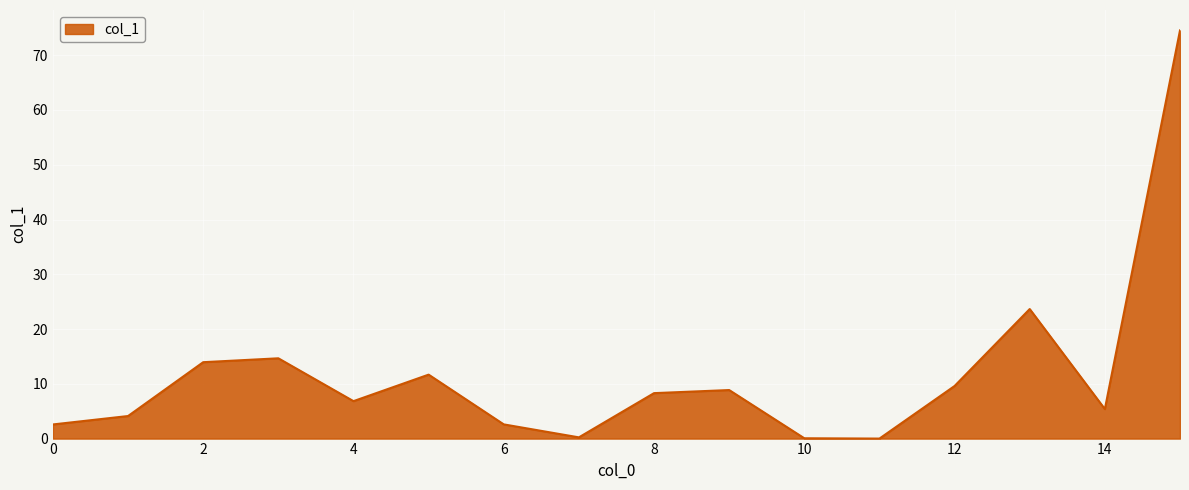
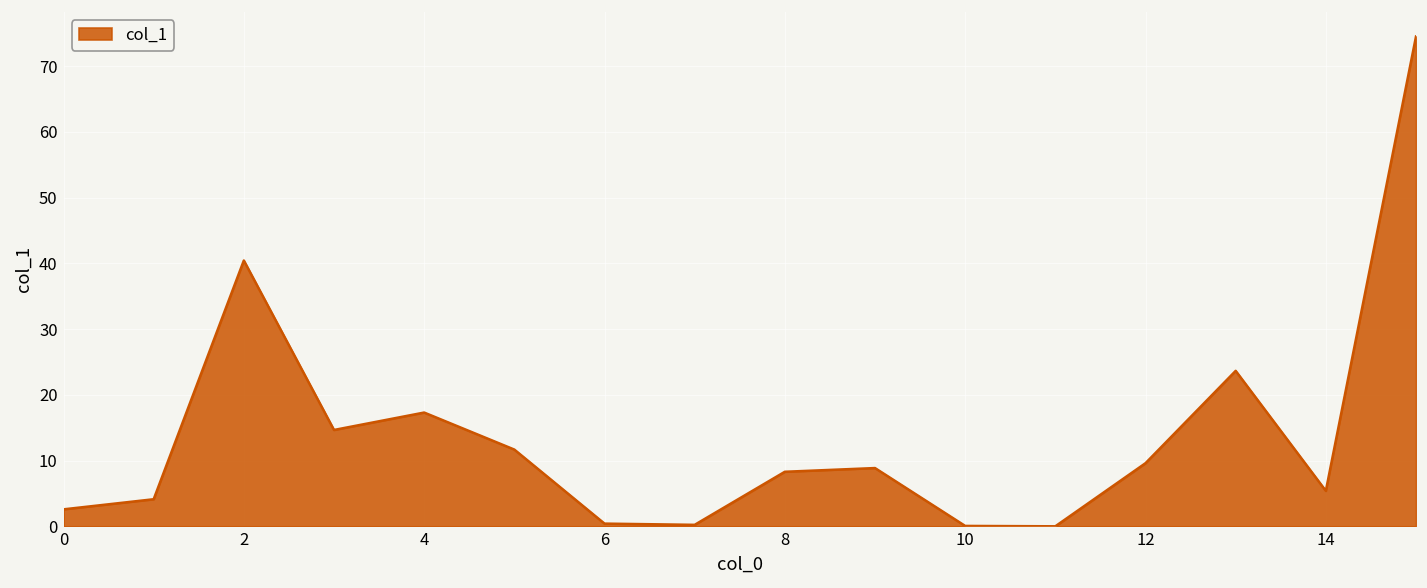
  {
    "0": 3,
-   "2": 14,
-   "4": 7,
-   "6": 3,
+   "2": 40,
+   "4": 17,
+   "6": 0,
    "8": 8,
    "10": 0,
    "12": 10,
    "14": 5
  }
